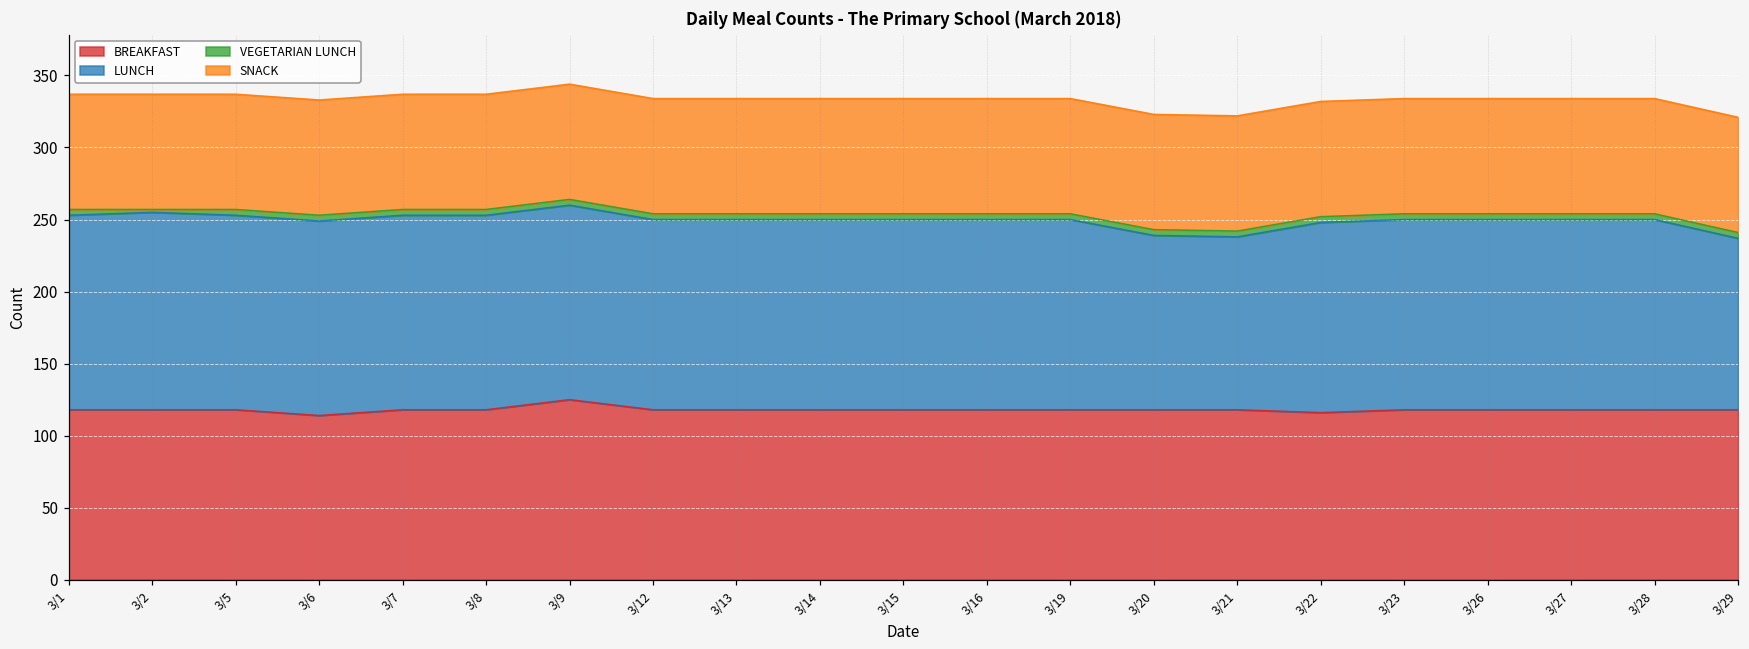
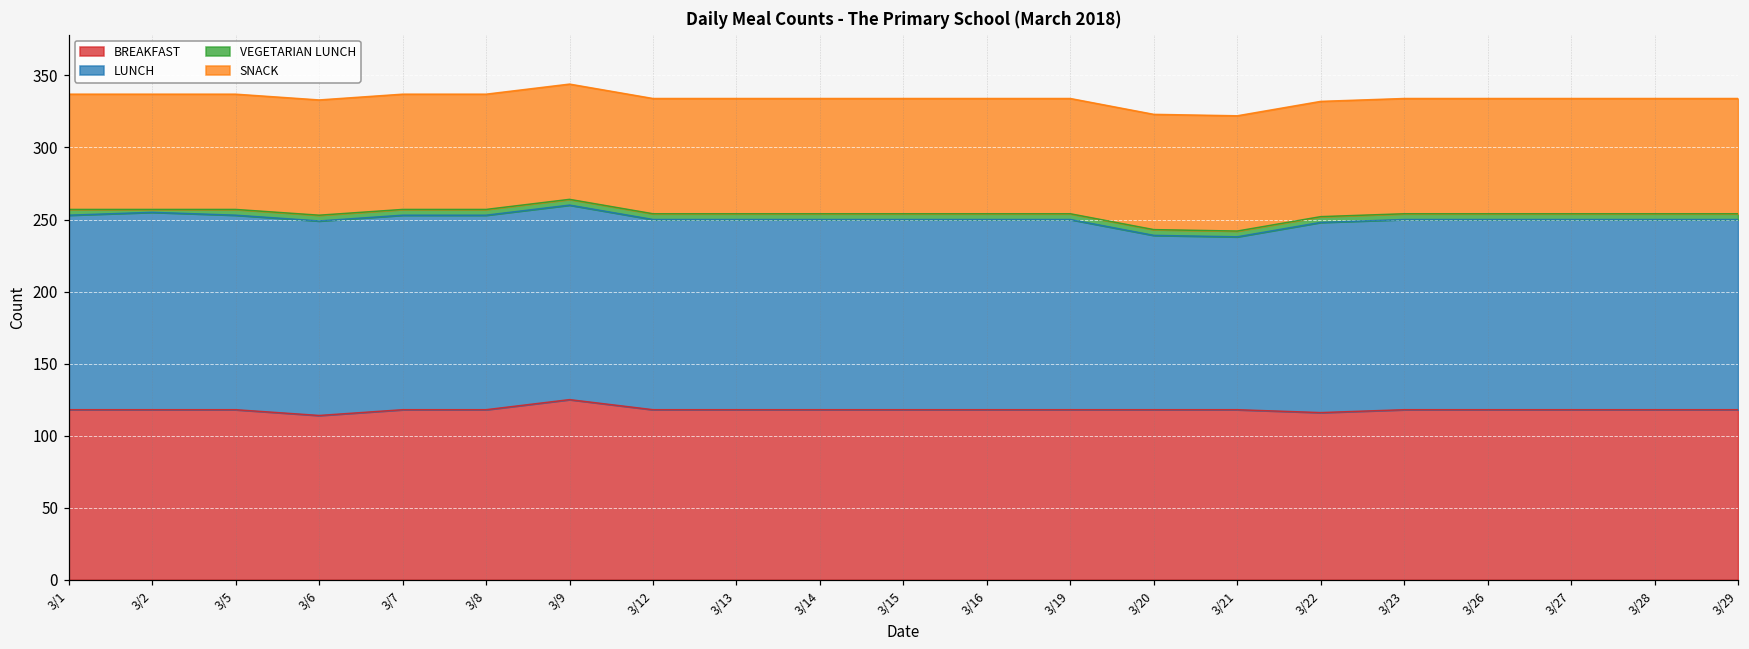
  {
    "BREAKFAST": {
      "3/1": 118,
      "3/2": 118,
      "3/5": 118,
      "3/6": 114,
      "3/7": 118,
      "3/8": 118,
      "3/9": 125,
      "3/12": 118,
      "3/13": 118,
      "3/14": 118,
      "3/15": 118,
      "3/16": 118,
      "3/19": 118,
      "3/20": 118,
      "3/21": 118,
      "3/22": 116,
      "3/23": 118,
      "3/26": 118,
      "3/27": 118,
      "3/28": 118,
      "3/29": 118
    },
    "LUNCH": {
      "3/1": 135,
      "3/2": 137,
      "3/5": 135,
      "3/6": 135,
      "3/7": 135,
      "3/8": 135,
      "3/9": 135,
      "3/12": 132,
      "3/13": 132,
      "3/14": 132,
      "3/15": 132,
      "3/16": 132,
      "3/19": 132,
      "3/20": 121,
      "3/21": 120,
      "3/22": 132,
      "3/23": 132,
      "3/26": 132,
      "3/27": 132,
      "3/28": 132,
-     "3/29": 119
+     "3/29": 132
    },
    "VEGETARIAN LUNCH": {
      "3/1": 4,
      "3/2": 2,
      "3/5": 4,
      "3/6": 4,
      "3/7": 4,
      "3/8": 4,
      "3/9": 4,
      "3/12": 4,
      "3/13": 4,
      "3/14": 4,
      "3/15": 4,
      "3/16": 4,
      "3/19": 4,
      "3/20": 4,
      "3/21": 4,
      "3/22": 4,
      "3/23": 4,
      "3/26": 4,
      "3/27": 4,
      "3/28": 4,
      "3/29": 4
    },
    "SNACK": {
      "3/1": 80,
      "3/2": 80,
      "3/5": 80,
      "3/6": 80,
      "3/7": 80,
      "3/8": 80,
      "3/9": 80,
      "3/12": 80,
      "3/13": 80,
      "3/14": 80,
      "3/15": 80,
      "3/16": 80,
      "3/19": 80,
      "3/20": 80,
      "3/21": 80,
      "3/22": 80,
      "3/23": 80,
      "3/26": 80,
      "3/27": 80,
      "3/28": 80,
      "3/29": 80
    }
  }
